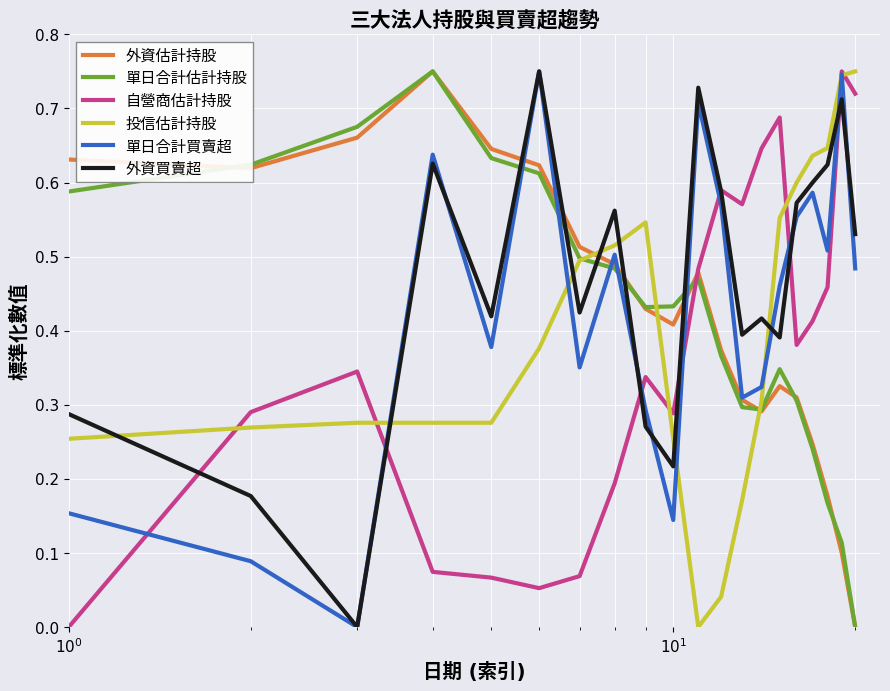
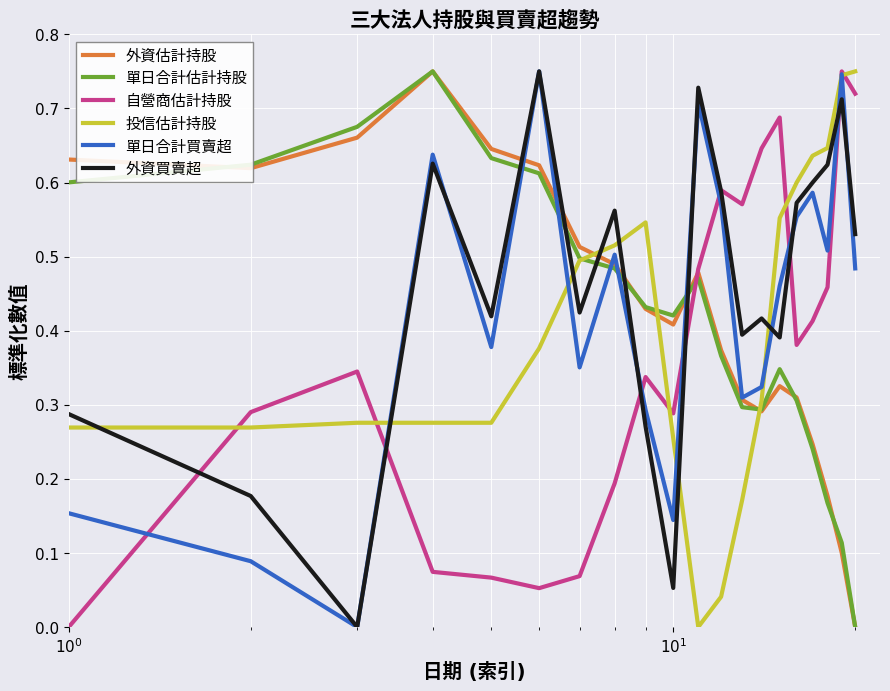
  {
    "外資估計持股": {
      "10^0": 0.63,
      "10^1": 0.41
    },
    "單日合計估計持股": {
-     "10^0": 0.59,
-     "10^1": 0.43
+     "10^0": 0.60,
+     "10^1": 0.42
    },
    "自營商估計持股": {
      "10^0": 0.00,
      "10^1": 0.29
    },
    "投信估計持股": {
-     "10^0": 0.25,
+     "10^0": 0.27,
      "10^1": 0.25
    },
    "單日合計買賣超": {
      "10^0": 0.15,
      "10^1": 0.14
    },
    "外資買賣超": {
      "10^0": 0.29,
-     "10^1": 0.22
+     "10^1": 0.05
    }
  }
